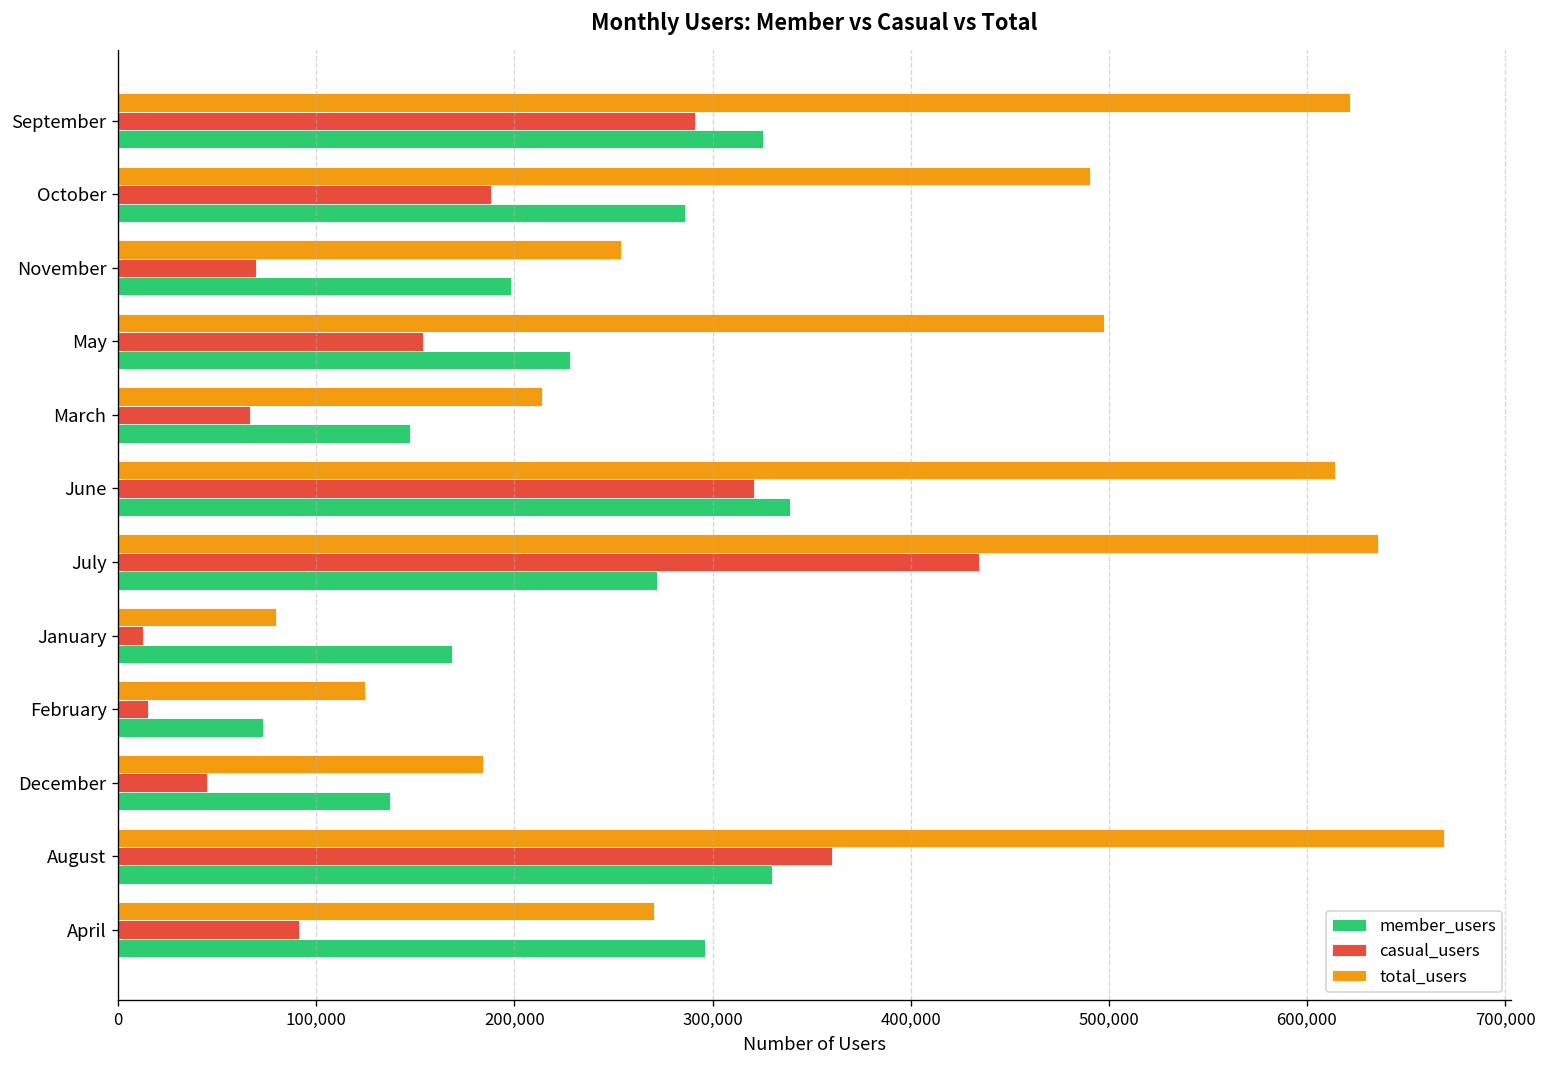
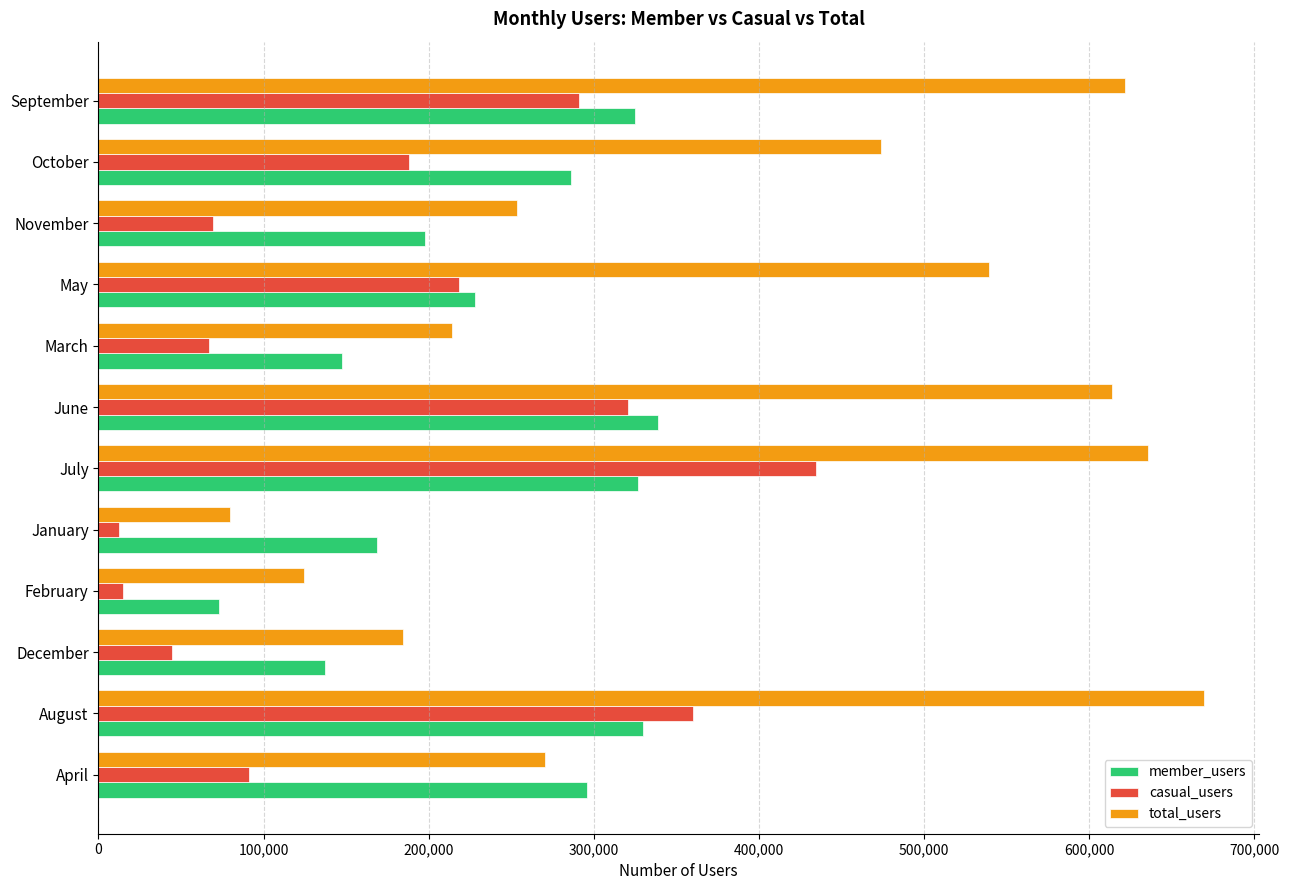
  {
    "member_users": {
      "September": "325,000",
      "October": "286,000",
      "November": "198,000",
      "May": "228,000",
      "March": "147,000",
      "June": "339,000",
-     "July": "272,000",
+     "July": "327,000",
      "January": "168,000",
      "February": "73,000",
      "December": "137,000",
      "August": "330,000",
      "April": "296,000"
    },
    "casual_users": {
      "September": "291,000",
      "October": "188,000",
      "November": "70,000",
-     "May": "154,000",
+     "May": "218,000",
      "March": "67,000",
      "June": "321,000",
      "July": "434,000",
      "January": "13,000",
      "February": "15,000",
      "December": "45,000",
      "August": "360,000",
      "April": "91,000"
    },
    "total_users": {
      "September": "622,000",
-     "October": "490,000",
+     "October": "474,000",
      "November": "254,000",
-     "May": "498,000",
+     "May": "539,000",
      "March": "214,000",
      "June": "614,000",
      "July": "636,000",
      "January": "79,000",
      "February": "125,000",
      "December": "184,000",
      "August": "669,000",
      "April": "270,000"
    }
  }
